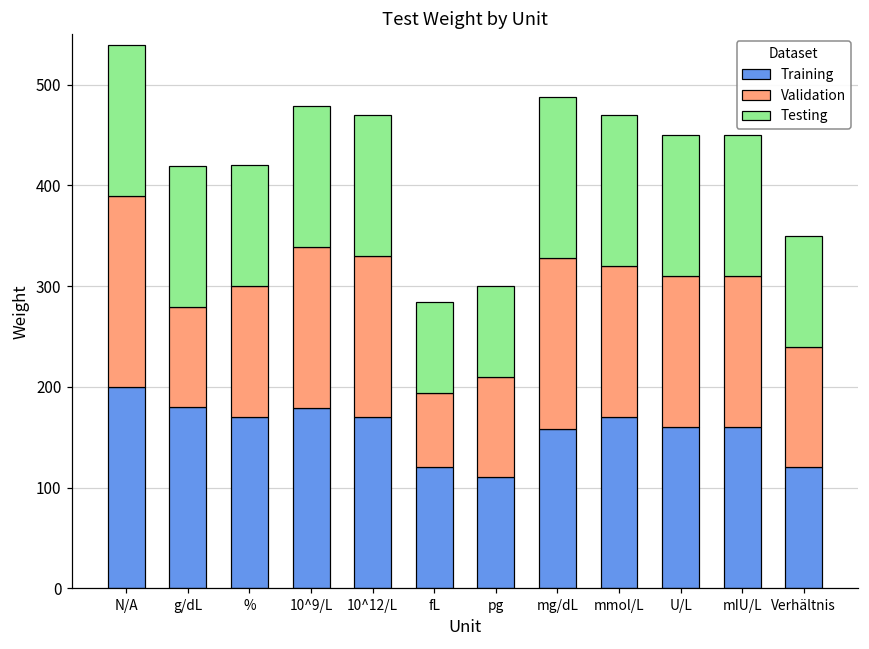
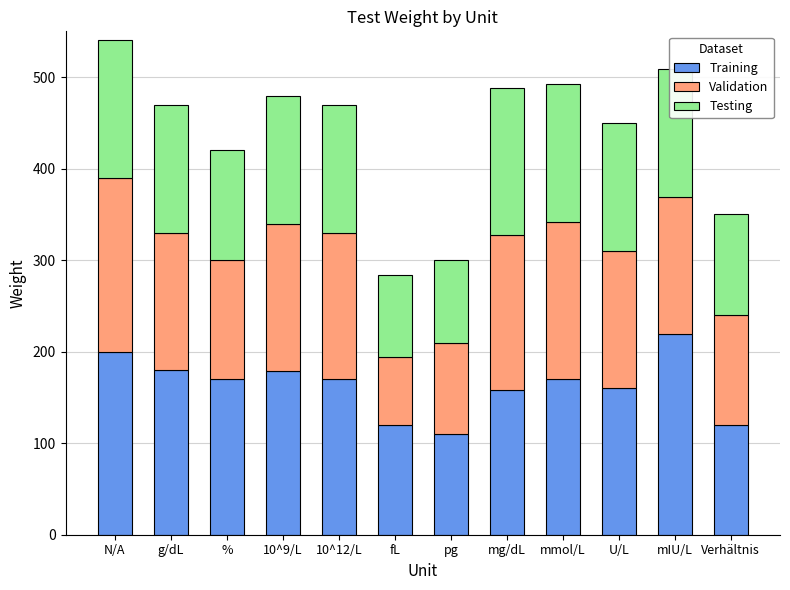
  {
    "Training": {
      "N/A": 200,
      "g/dL": 180,
      "%": 170,
      "10^9/L": 180,
      "10^12/L": 170,
      "fL": 120,
      "pg": 110,
      "mg/dL": 160,
      "mmol/L": 170,
      "U/L": 160,
-     "mIU/L": 160,
+     "mIU/L": 220,
      "Verhältnis": 120
    },
    "Validation": {
      "N/A": 190,
-     "g/dL": 100,
+     "g/dL": 150,
      "%": 130,
      "10^9/L": 160,
      "10^12/L": 160,
      "fL": 70,
      "pg": 100,
      "mg/dL": 170,
-     "mmol/L": 150,
+     "mmol/L": 170,
      "U/L": 150,
      "mIU/L": 150,
      "Verhältnis": 120
    },
    "Testing": {
      "N/A": 150,
      "g/dL": 140,
      "%": 120,
      "10^9/L": 140,
      "10^12/L": 140,
      "fL": 90,
      "pg": 90,
      "mg/dL": 160,
      "mmol/L": 150,
      "U/L": 140,
      "Verhältnis": 110
    }
  }
